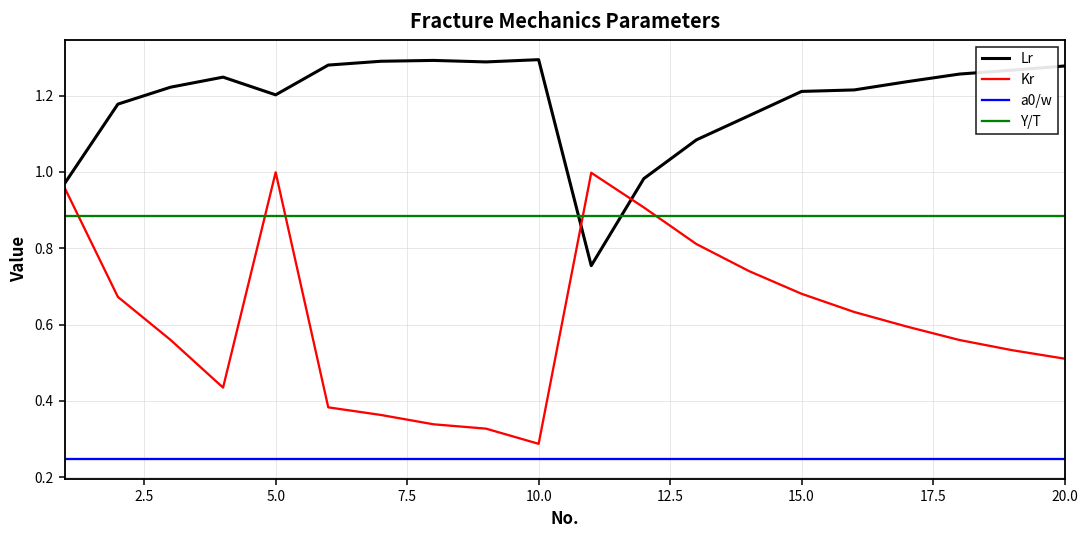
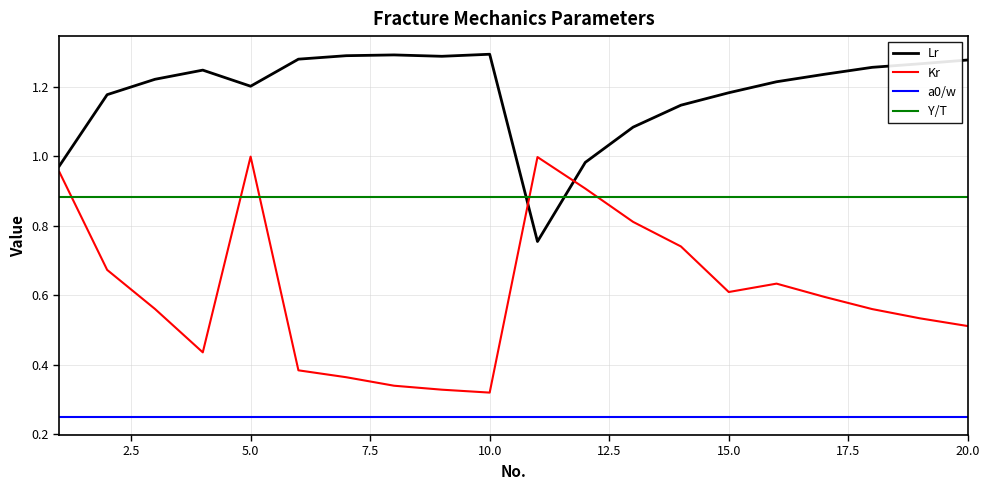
  {
    "Lr": {
      "5.0": 1.20,
      "10.0": 1.29,
-     "15.0": 1.21,
+     "15.0": 1.18,
      "20.0": 1.28
    },
    "Kr": {
      "5.0": 1.00,
-     "10.0": 0.29,
-     "15.0": 0.68,
+     "10.0": 0.32,
+     "15.0": 0.61,
      "20.0": 0.51
    },
    "a0/w": {
      "5.0": 0.25,
      "10.0": 0.25,
      "15.0": 0.25,
      "20.0": 0.25
    },
    "Y/T": {
      "5.0": 0.88,
      "10.0": 0.88,
      "15.0": 0.88,
      "20.0": 0.88
    }
  }
